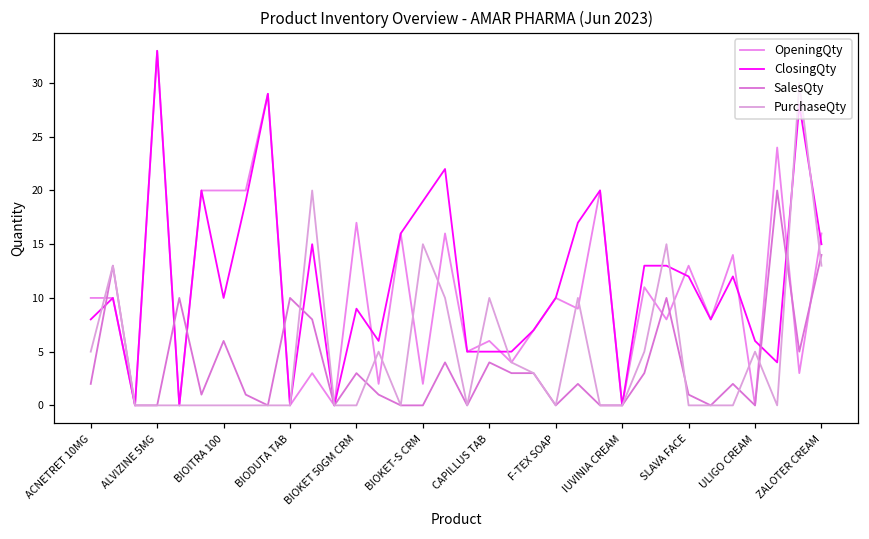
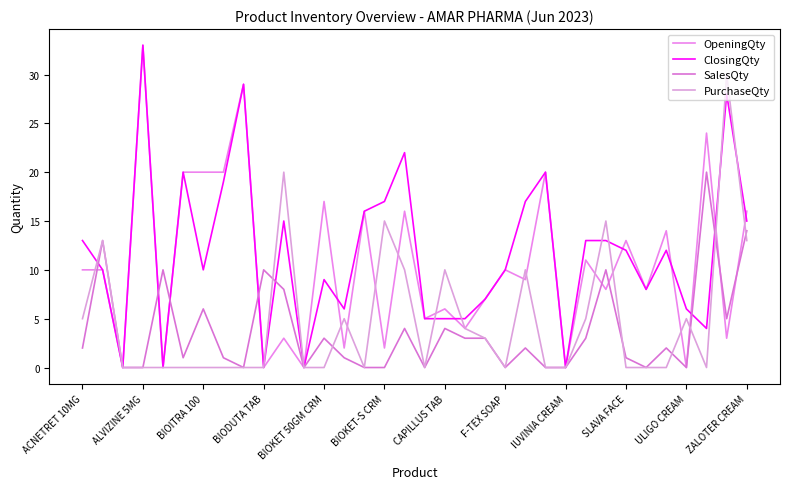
  {
    "ClosingQty": {
-     "ACNETRET 10MG": 8,
+     "ACNETRET 10MG": 13,
      "BIOITRA 100": 10,
      "BIOKET 50GM CRM": 9,
-     "BIOKET-S CRM": 19,
+     "BIOKET-S CRM": 17,
      "CAPILLUS TAB": 5,
      "SLAVA FACE": 12,
      "ULIGO CREAM": 6,
      "ZALOTER CREAM": 15
    }
  }
